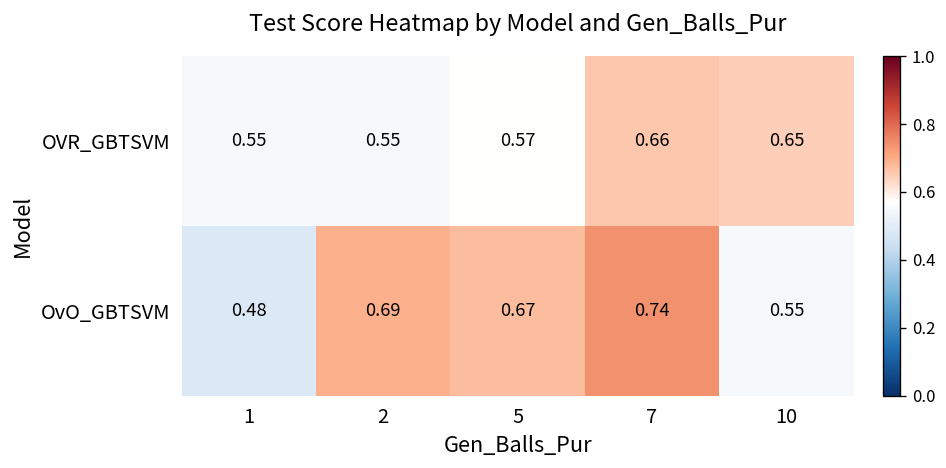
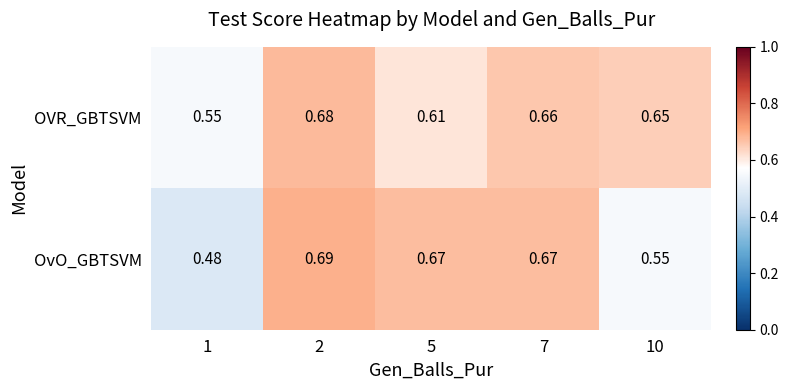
  {
    "OVR_GBTSVM": {
      "1": 0.55,
-     "2": 0.55,
-     "5": 0.57,
+     "2": 0.68,
+     "5": 0.61,
      "7": 0.66,
      "10": 0.65
    },
    "OvO_GBTSVM": {
      "1": 0.48,
      "2": 0.69,
      "5": 0.67,
-     "7": 0.74,
+     "7": 0.67,
      "10": 0.55
    }
  }
